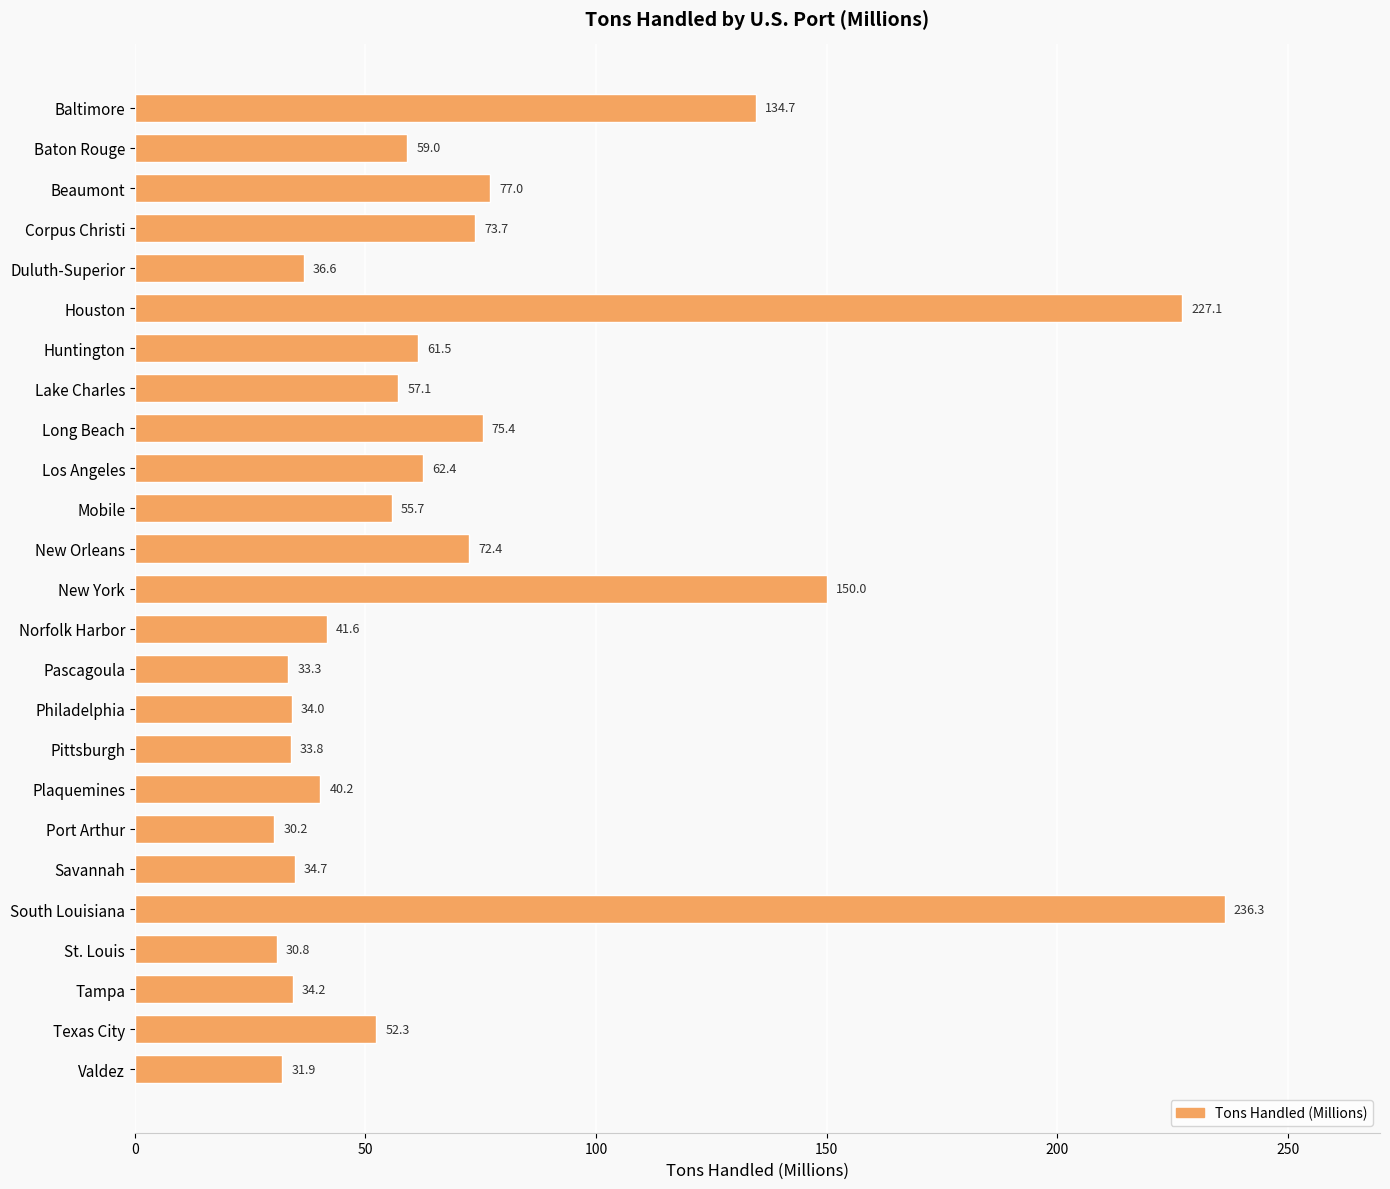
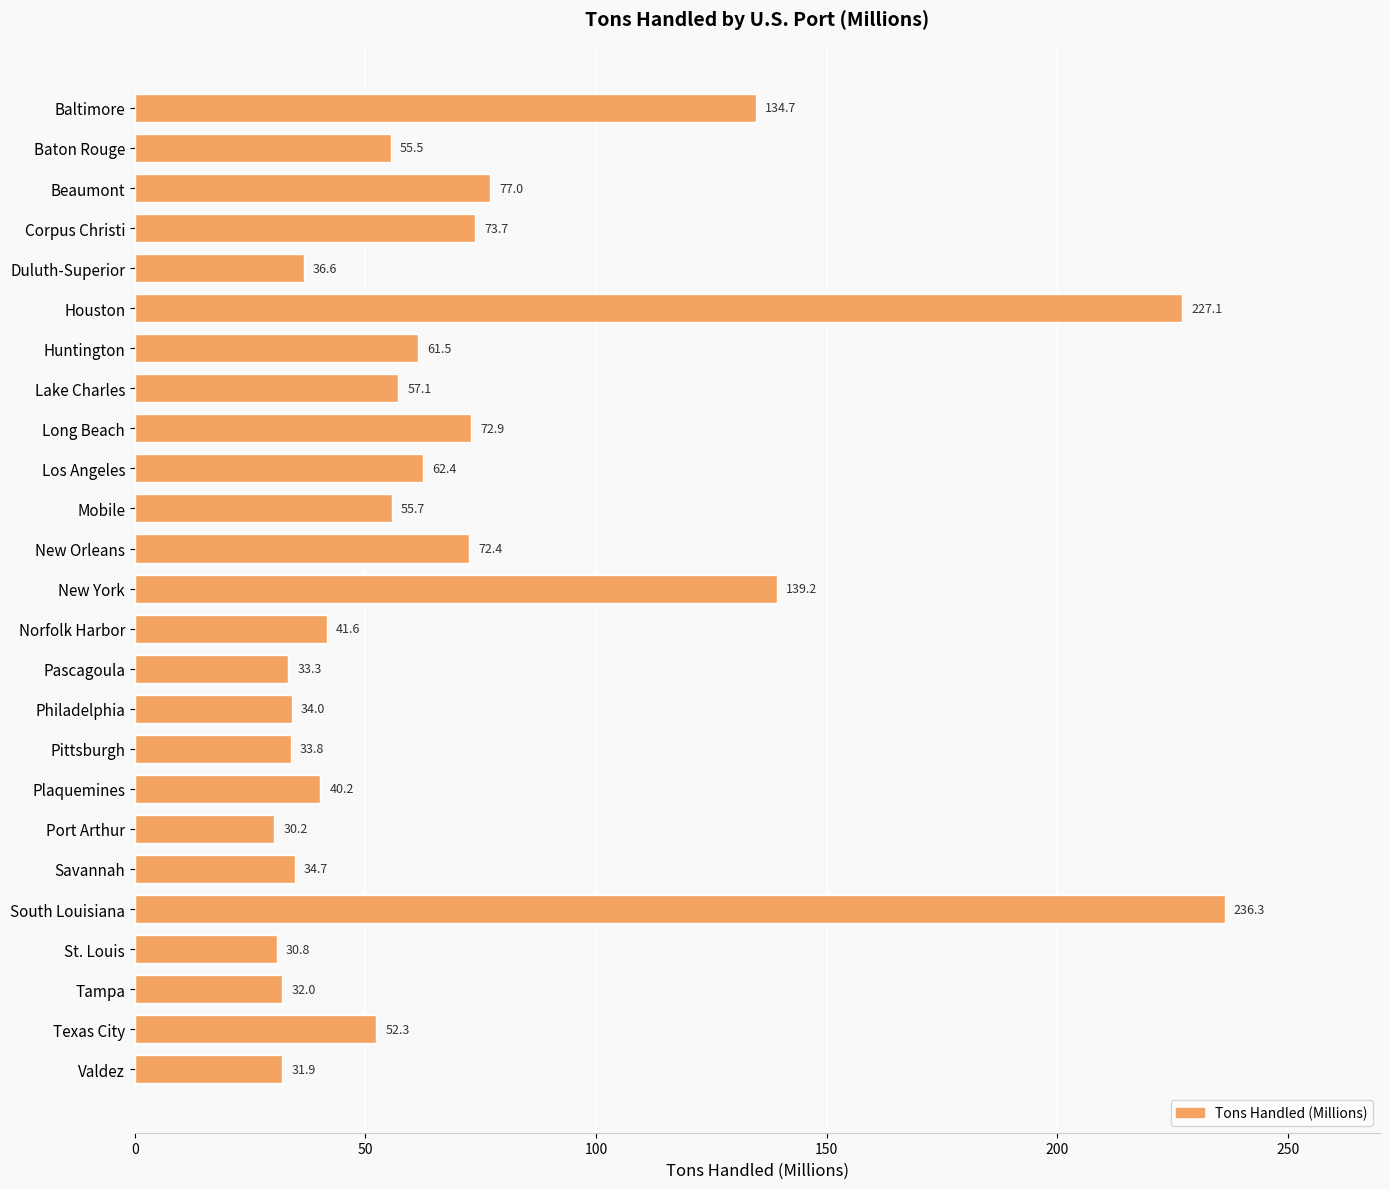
  {
    "Baltimore": 134.7,
-   "Baton Rouge": 59.0,
+   "Baton Rouge": 55.5,
    "Beaumont": 77.0,
    "Corpus Christi": 73.7,
    "Duluth-Superior": 36.6,
    "Houston": 227.1,
    "Huntington": 61.5,
    "Lake Charles": 57.1,
-   "Long Beach": 75.4,
+   "Long Beach": 72.9,
    "Los Angeles": 62.4,
    "Mobile": 55.7,
    "New Orleans": 72.4,
-   "New York": 150.0,
+   "New York": 139.2,
    "Norfolk Harbor": 41.6,
    "Pascagoula": 33.3,
    "Philadelphia": 34.0,
    "Pittsburgh": 33.8,
    "Plaquemines": 40.2,
    "Port Arthur": 30.2,
    "Savannah": 34.7,
    "South Louisiana": 236.3,
    "St. Louis": 30.8,
-   "Tampa": 34.2,
+   "Tampa": 32.0,
    "Texas City": 52.3,
    "Valdez": 31.9
  }
